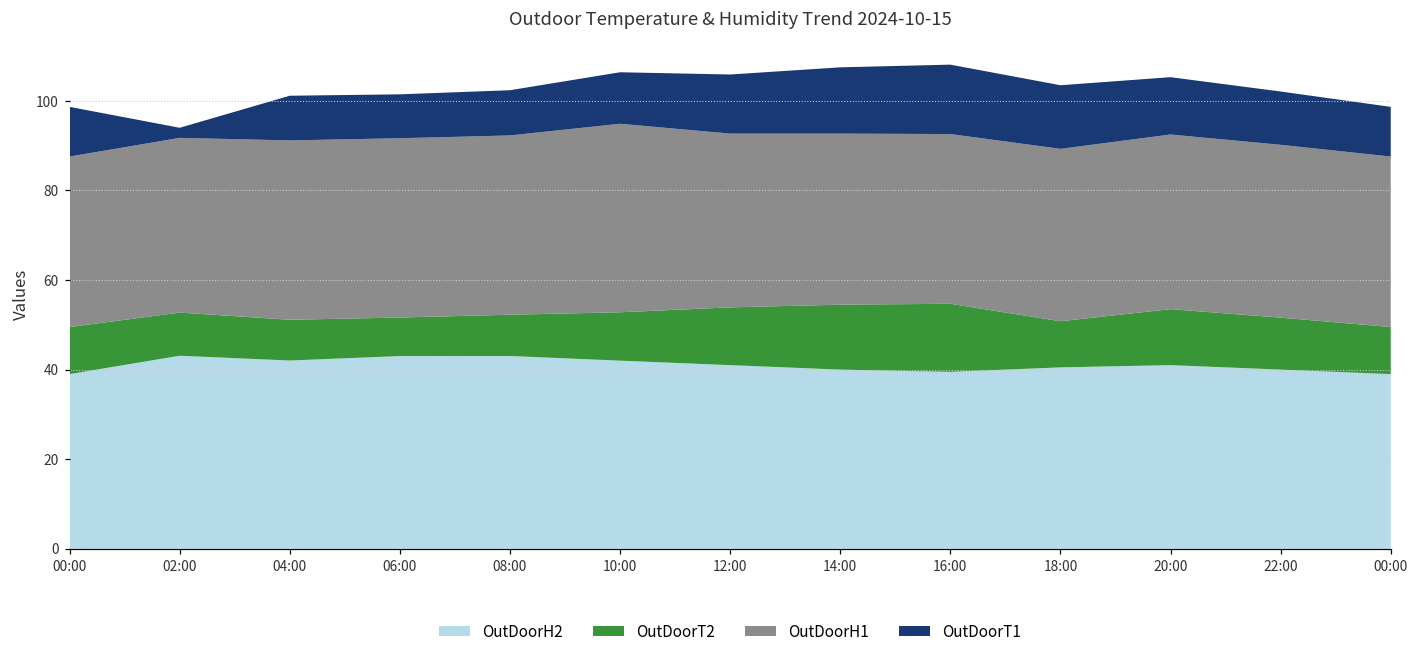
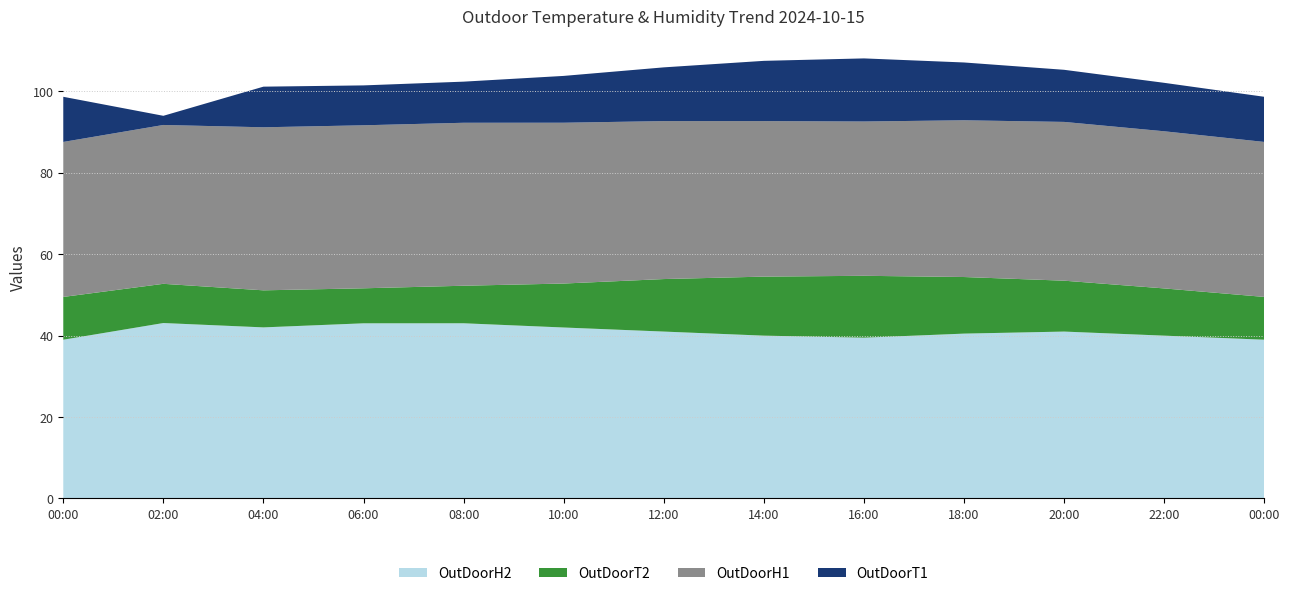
  {
    "OutDoorH2": {
      "02:00": 43,
      "04:00": 42,
      "06:00": 43,
      "08:00": 43,
      "10:00": 42,
      "12:00": 41,
      "14:00": 40,
      "16:00": 40,
      "18:00": 41,
      "20:00": 41,
      "22:00": 40
    },
    "OutDoorT2": {
      "02:00": 10,
      "04:00": 9,
      "06:00": 9,
      "08:00": 9,
      "10:00": 11,
      "12:00": 13,
      "14:00": 15,
      "16:00": 15,
-     "18:00": 10,
+     "18:00": 14,
      "20:00": 13,
      "22:00": 12
    },
    "OutDoorH1": {
      "02:00": 39,
      "04:00": 40,
      "06:00": 40,
      "08:00": 40,
-     "10:00": 42,
+     "10:00": 40,
      "12:00": 39,
      "14:00": 38,
      "16:00": 38,
      "18:00": 39,
      "20:00": 39,
      "22:00": 39
    },
    "OutDoorT1": {
      "02:00": 2,
      "04:00": 10,
      "06:00": 10,
      "08:00": 10,
      "10:00": 12,
      "12:00": 13,
      "14:00": 15,
      "16:00": 16,
      "18:00": 14,
      "20:00": 13,
      "22:00": 12
    }
  }
